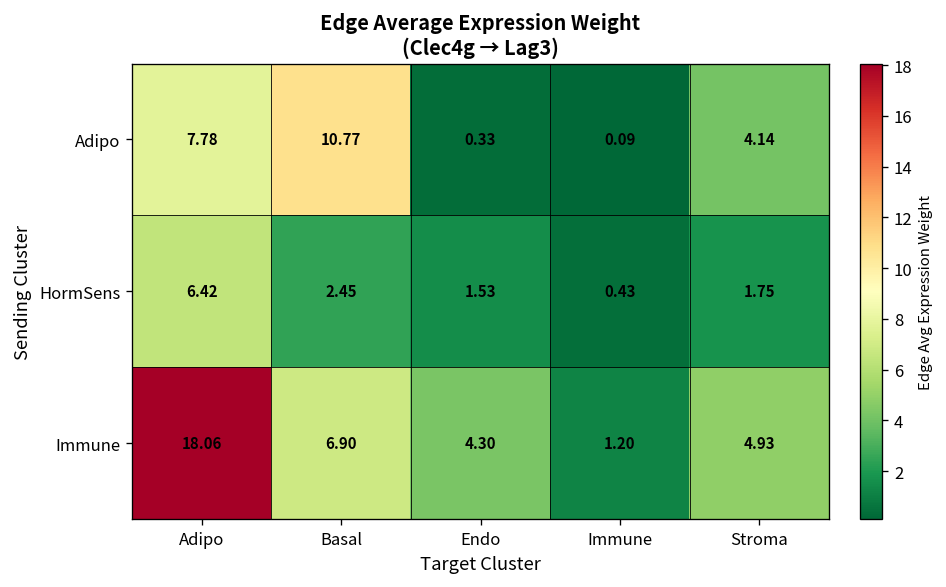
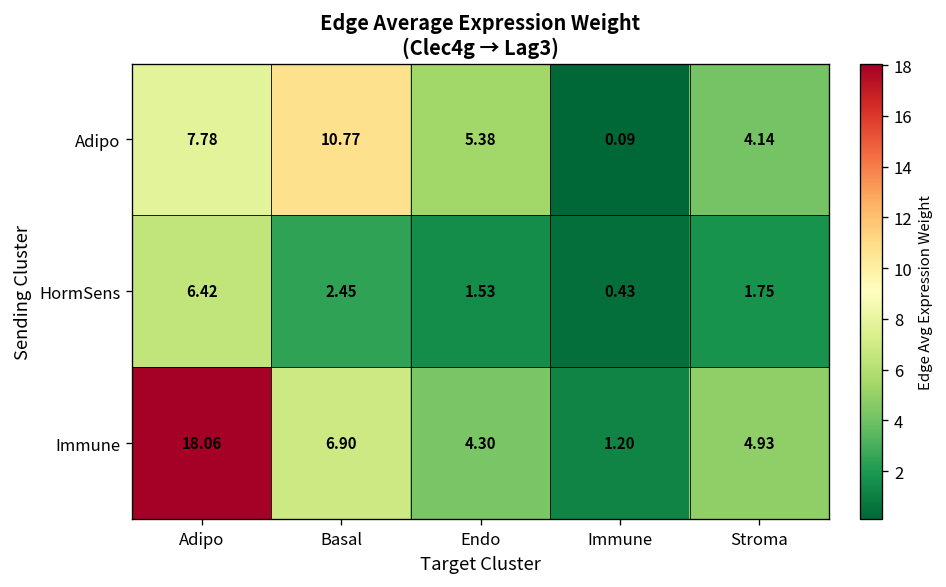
  {
    "Adipo": {
      "Adipo": 7.78,
      "Basal": 10.77,
-     "Endo": 0.33,
+     "Endo": 5.38,
      "Immune": 0.09,
      "Stroma": 4.14
    },
    "HormSens": {
      "Adipo": 6.42,
      "Basal": 2.45,
      "Endo": 1.53,
      "Immune": 0.43,
      "Stroma": 1.75
    },
    "Immune": {
      "Adipo": 18.06,
      "Basal": 6.90,
      "Endo": 4.30,
      "Immune": 1.20,
      "Stroma": 4.93
    }
  }
